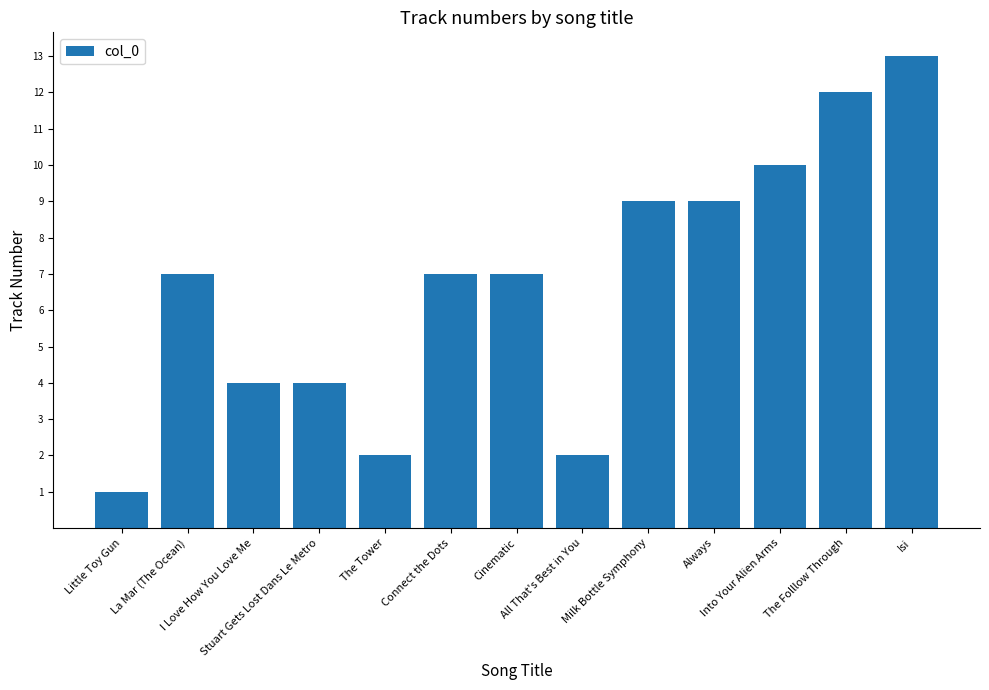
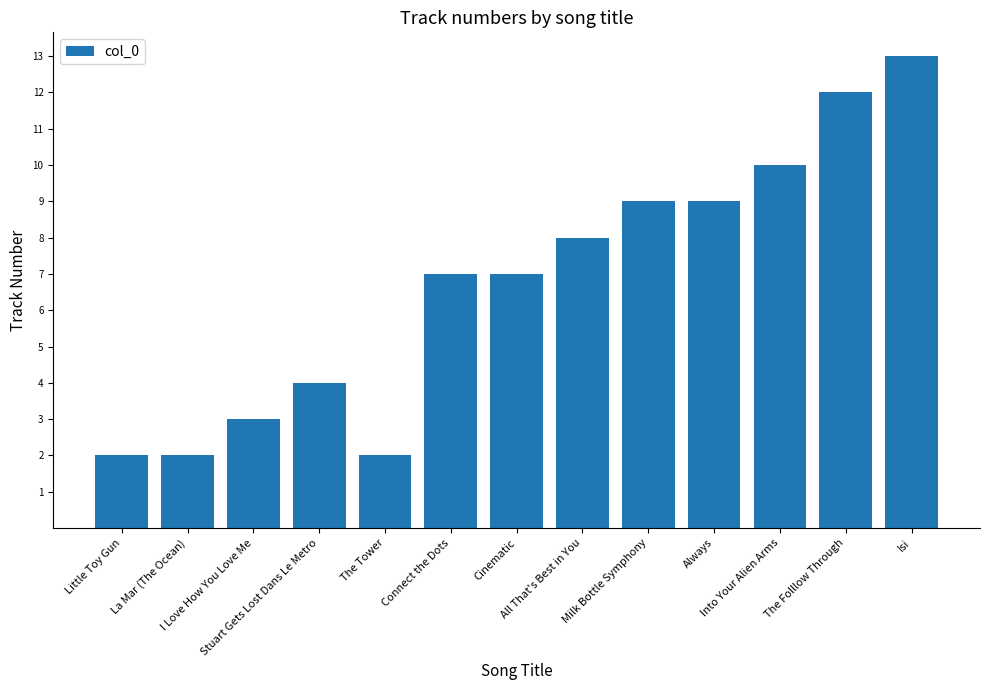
  {
-   "Little Toy Gun": 1,
-   "La Mar (The Ocean)": 7,
-   "I Love How You Love Me": 4,
+   "Little Toy Gun": 2,
+   "La Mar (The Ocean)": 2,
+   "I Love How You Love Me": 3,
    "Stuart Gets Lost Dans Le Metro": 4,
    "The Tower": 2,
    "Connect the Dots": 7,
    "Cinematic": 7,
-   "All That's Best in You": 2,
+   "All That's Best in You": 8,
    "Milk Bottle Symphony": 9,
    "Always": 9,
    "Into Your Alien Arms": 10,
    "The Folllow Through": 12,
    "Isi": 13
  }
